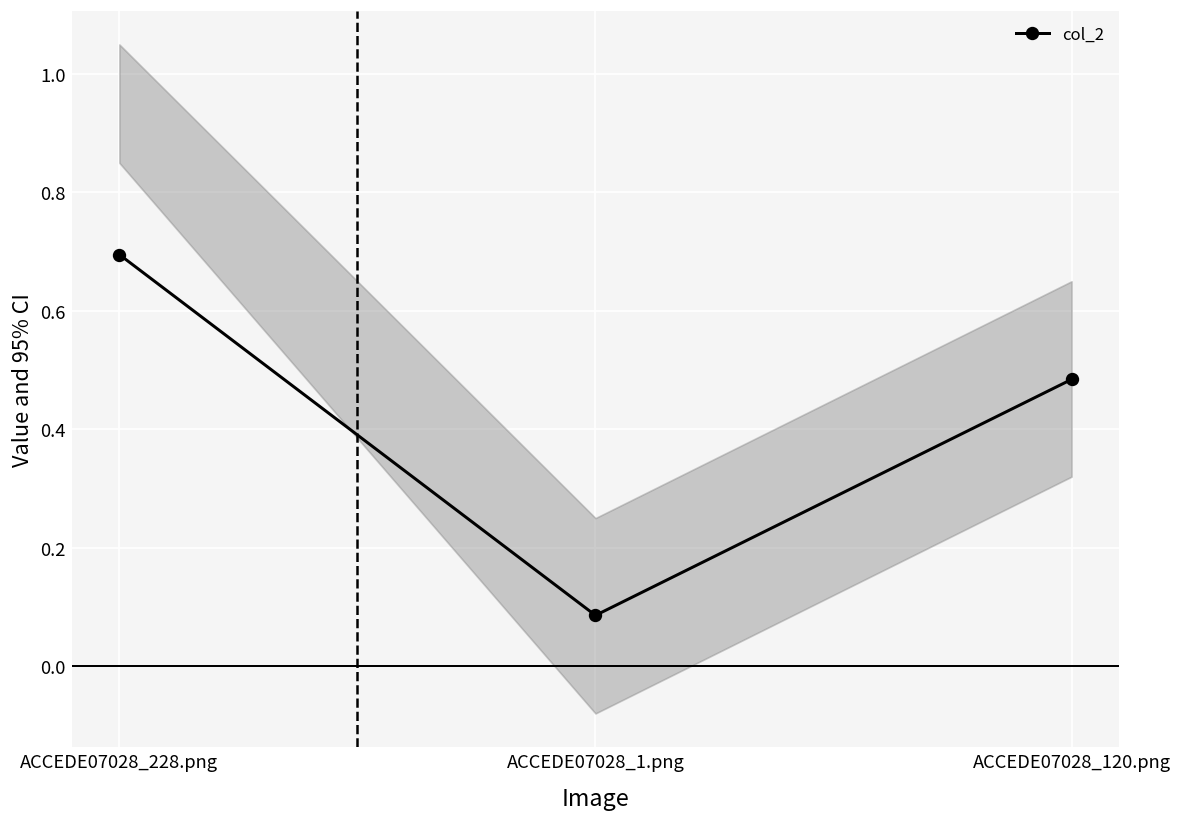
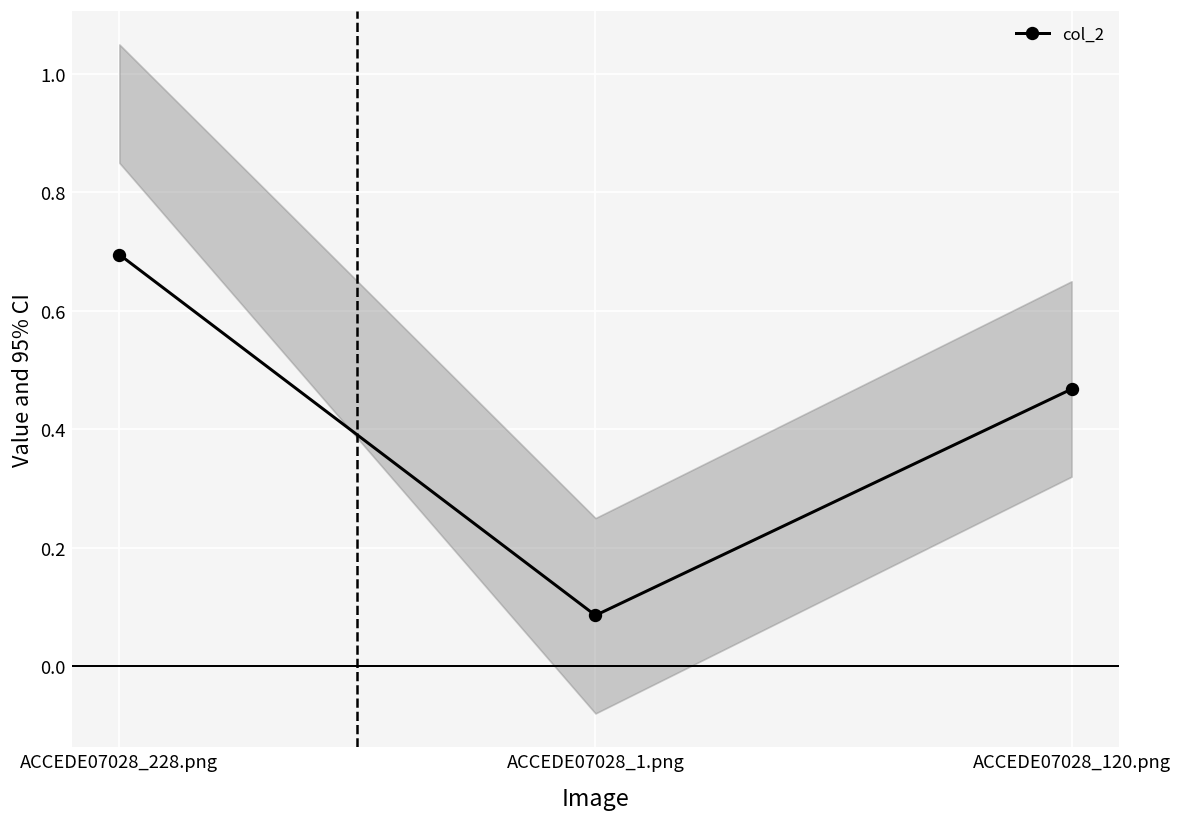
  {
    "col_2": {
      "ACCEDE07028_228.png": 0.70,
      "ACCEDE07028_1.png": 0.09,
-     "ACCEDE07028_120.png": 0.48
+     "ACCEDE07028_120.png": 0.47
    }
  }
